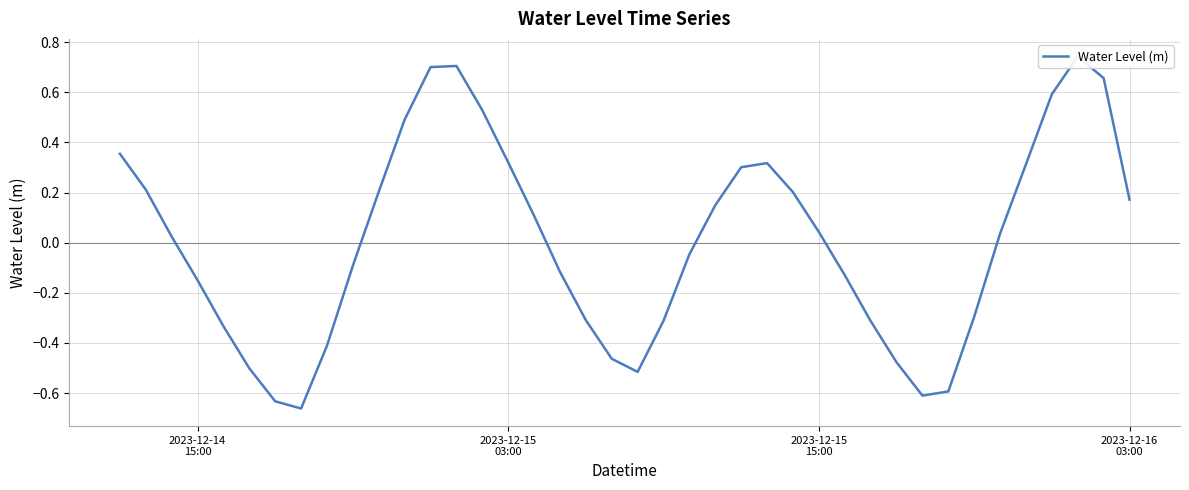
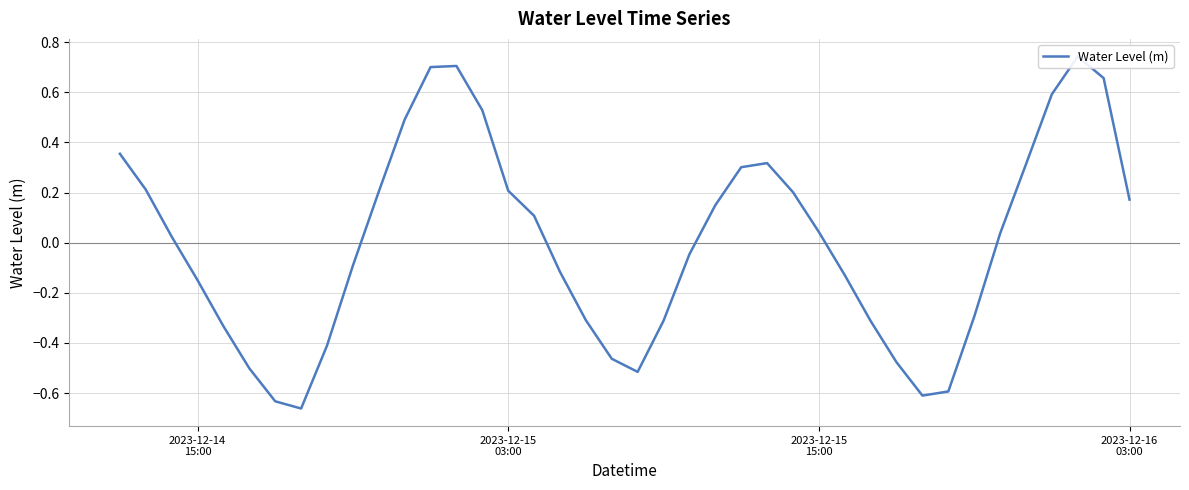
  {
    "2023-12-14 15:00": -0.15,
-   "2023-12-15 03:00": 0.32,
+   "2023-12-15 03:00": 0.21,
    "2023-12-15 15:00": 0.04,
    "2023-12-16 03:00": 0.17
  }
